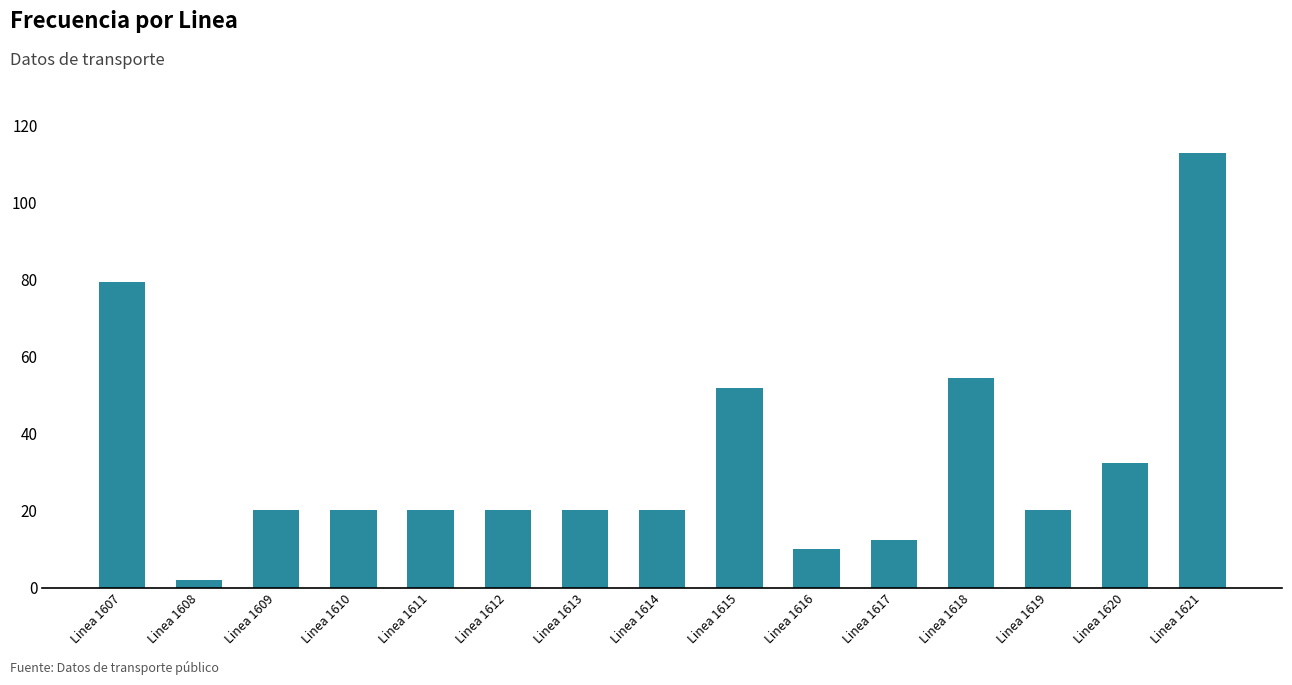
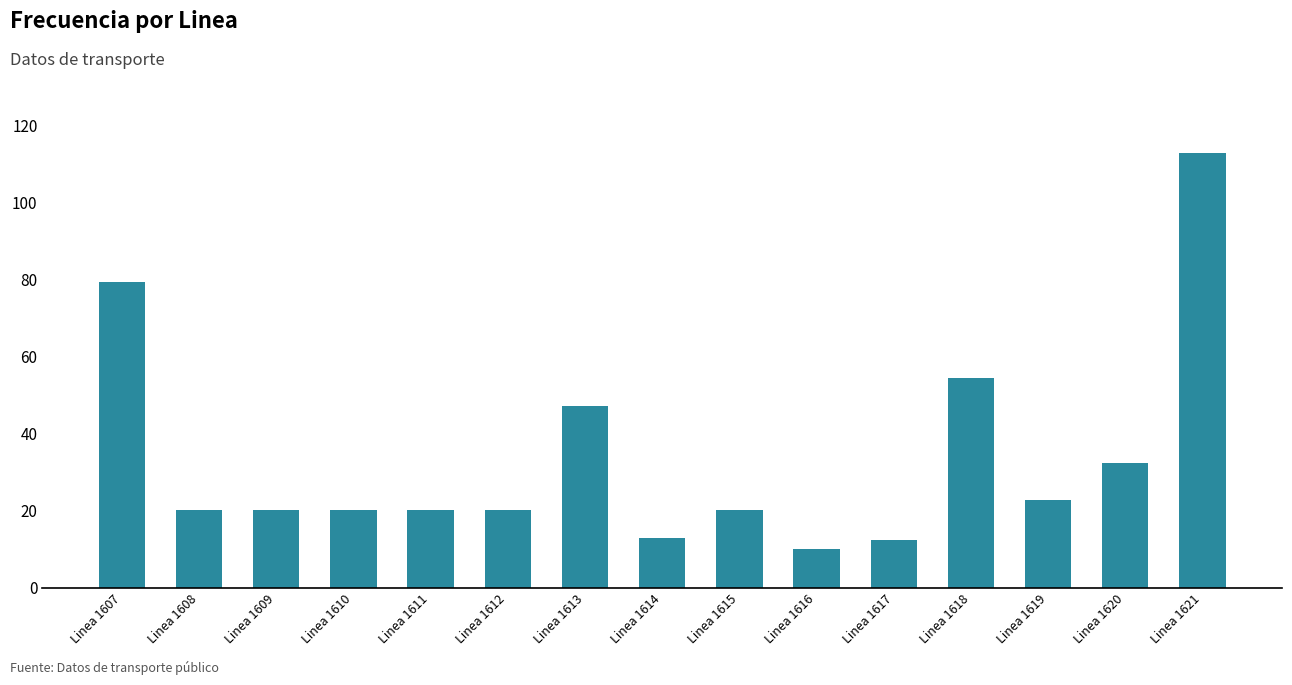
  {
    "Linea 1607": 79,
-   "Linea 1608": 2,
+   "Linea 1608": 20,
    "Linea 1609": 20,
    "Linea 1610": 20,
    "Linea 1611": 20,
    "Linea 1612": 20,
-   "Linea 1613": 20,
-   "Linea 1614": 20,
-   "Linea 1615": 52,
+   "Linea 1613": 47,
+   "Linea 1614": 13,
+   "Linea 1615": 20,
    "Linea 1616": 10,
    "Linea 1617": 12,
    "Linea 1618": 54,
-   "Linea 1619": 20,
+   "Linea 1619": 23,
    "Linea 1620": 32,
    "Linea 1621": 113
  }
